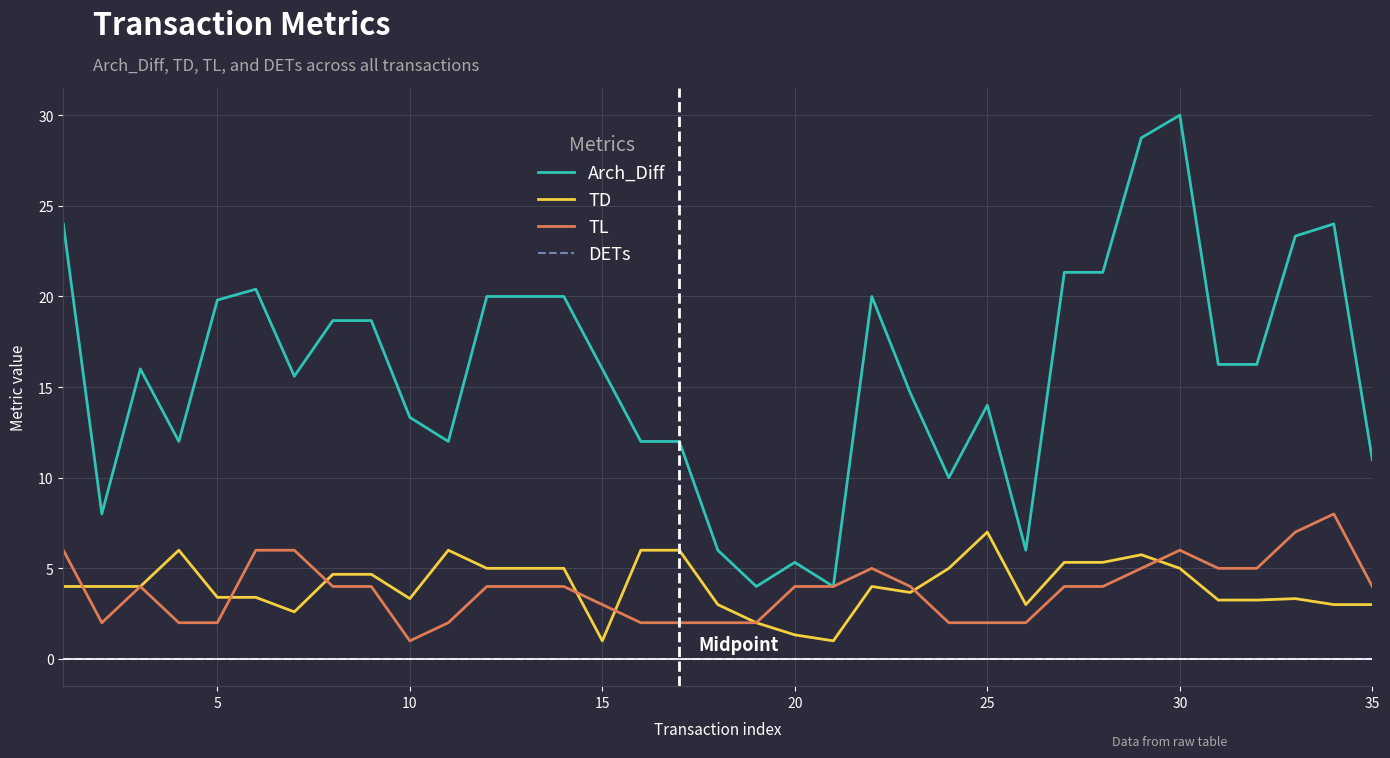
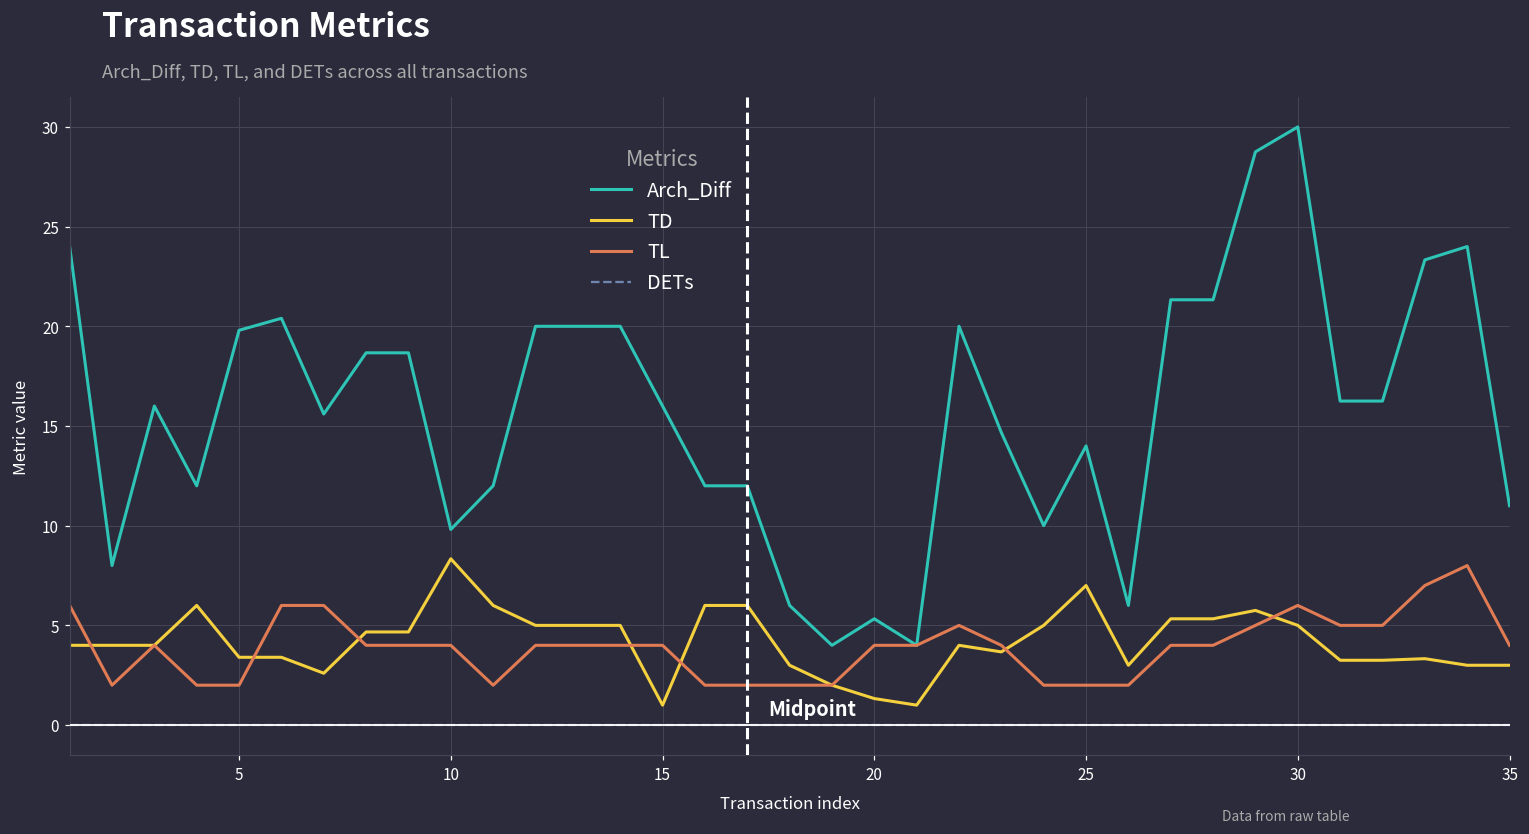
  {
    "Arch_Diff": {
      "5": 19.8,
-     "10": 13.3,
+     "10": 9.8,
      "15": 16.0,
      "20": 5.3,
      "25": 14.0,
      "30": 30.0,
      "35": 11.0
    },
    "TD": {
      "5": 3.4,
-     "10": 3.3,
+     "10": 8.3,
      "15": 1.0,
      "20": 1.3,
      "25": 7.0,
      "30": 5.0,
      "35": 3.0
    },
    "TL": {
      "5": 2,
-     "10": 1,
-     "15": 3,
+     "10": 4,
+     "15": 4,
      "20": 4,
      "25": 2,
      "30": 6,
      "35": 4
    },
    "DETs": {
      "5": 0.0,
      "10": 0.0,
      "15": 0.0,
      "20": 0.0,
      "25": 0.0,
      "30": 0.0,
      "35": 0.0
    }
  }
